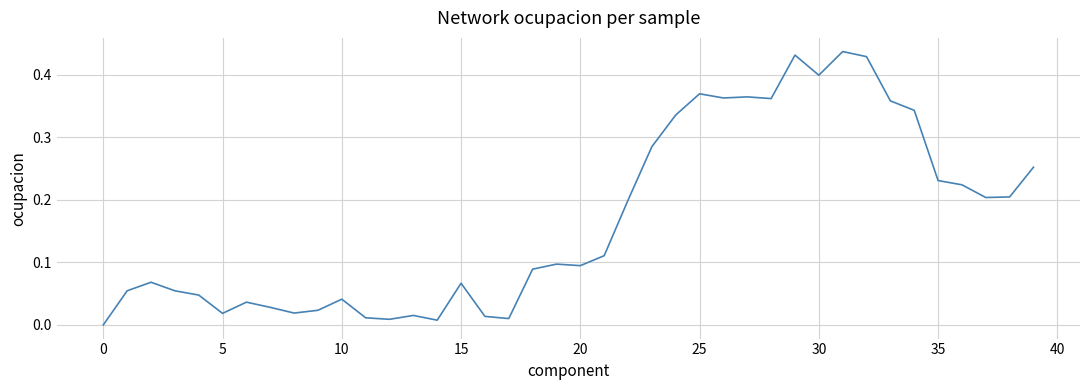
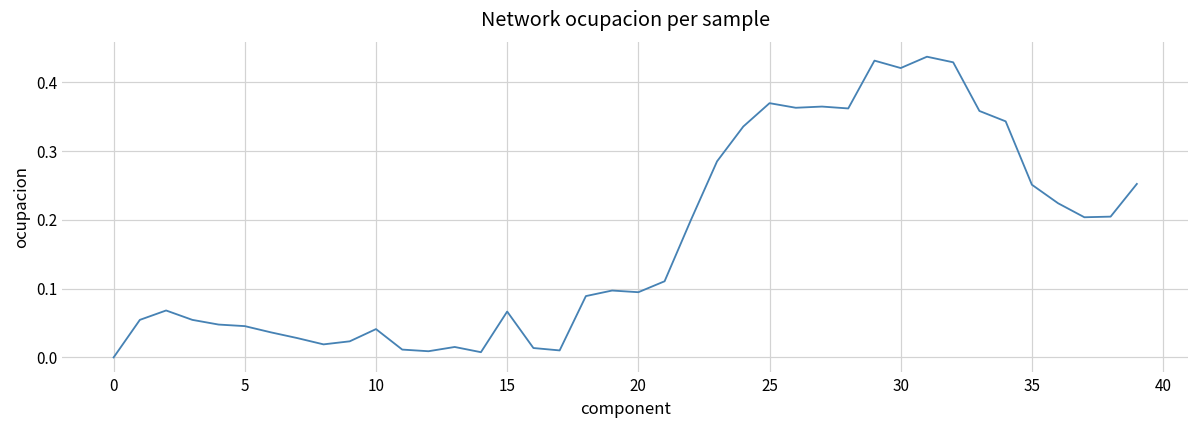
  {
    "0": 0.00,
-   "5": 0.02,
+   "5": 0.05,
    "10": 0.04,
    "15": 0.07,
    "20": 0.09,
    "25": 0.37,
-   "30": 0.40,
-   "35": 0.23
+   "30": 0.42,
+   "35": 0.25
  }
